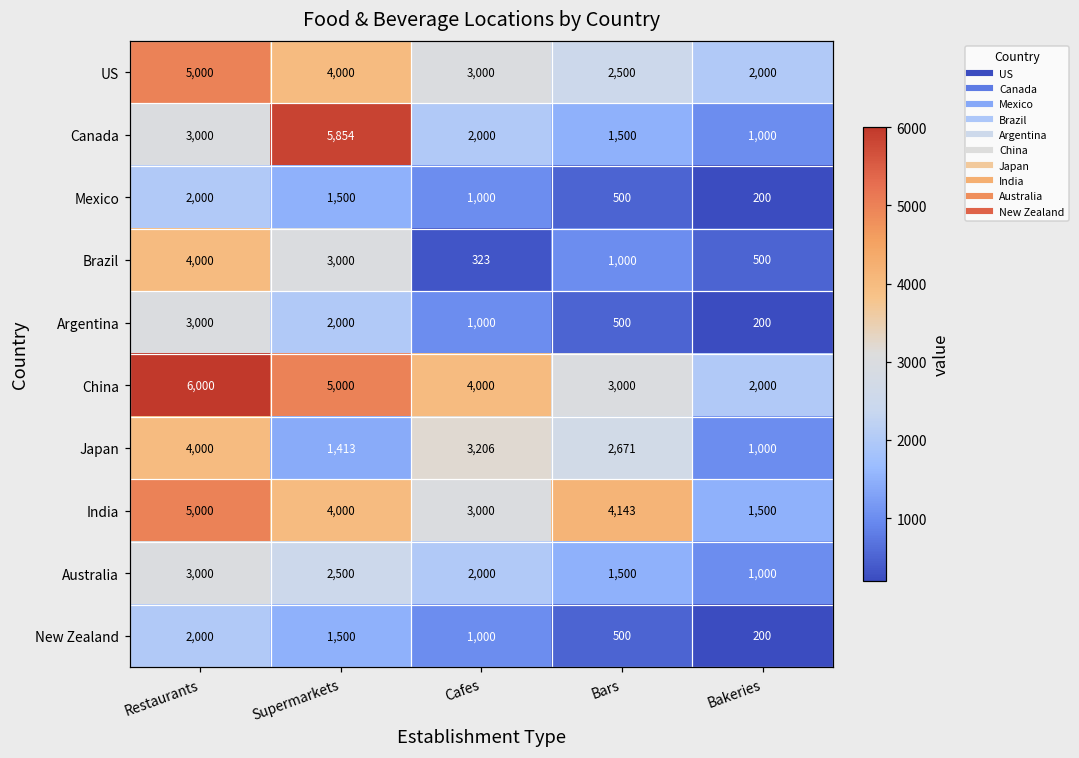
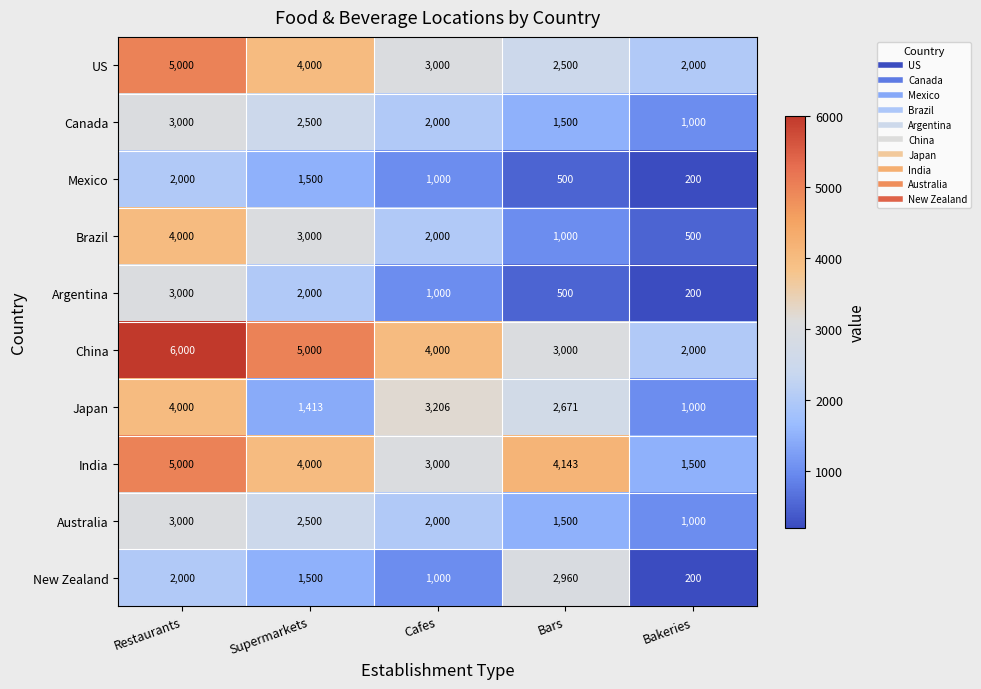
  {
    "US": {
      "Restaurants": "5,000",
      "Supermarkets": "4,000",
      "Cafes": "3,000",
      "Bars": "2,500",
      "Bakeries": "2,000"
    },
    "Canada": {
      "Restaurants": "3,000",
-     "Supermarkets": "5,854",
+     "Supermarkets": "2,500",
      "Cafes": "2,000",
      "Bars": "1,500",
      "Bakeries": "1,000"
    },
    "Mexico": {
      "Restaurants": "2,000",
      "Supermarkets": "1,500",
      "Cafes": "1,000",
      "Bars": "500",
      "Bakeries": "200"
    },
    "Brazil": {
      "Restaurants": "4,000",
      "Supermarkets": "3,000",
-     "Cafes": "323",
+     "Cafes": "2,000",
      "Bars": "1,000",
      "Bakeries": "500"
    },
    "Argentina": {
      "Restaurants": "3,000",
      "Supermarkets": "2,000",
      "Cafes": "1,000",
      "Bars": "500",
      "Bakeries": "200"
    },
    "China": {
      "Restaurants": "6,000",
      "Supermarkets": "5,000",
      "Cafes": "4,000",
      "Bars": "3,000",
      "Bakeries": "2,000"
    },
    "Japan": {
      "Restaurants": "4,000",
      "Supermarkets": "1,413",
      "Cafes": "3,206",
      "Bars": "2,671",
      "Bakeries": "1,000"
    },
    "India": {
      "Restaurants": "5,000",
      "Supermarkets": "4,000",
      "Cafes": "3,000",
      "Bars": "4,143",
      "Bakeries": "1,500"
    },
    "Australia": {
      "Restaurants": "3,000",
      "Supermarkets": "2,500",
      "Cafes": "2,000",
      "Bars": "1,500",
      "Bakeries": "1,000"
    },
    "New Zealand": {
      "Restaurants": "2,000",
      "Supermarkets": "1,500",
      "Cafes": "1,000",
-     "Bars": "500",
+     "Bars": "2,960",
      "Bakeries": "200"
    }
  }
